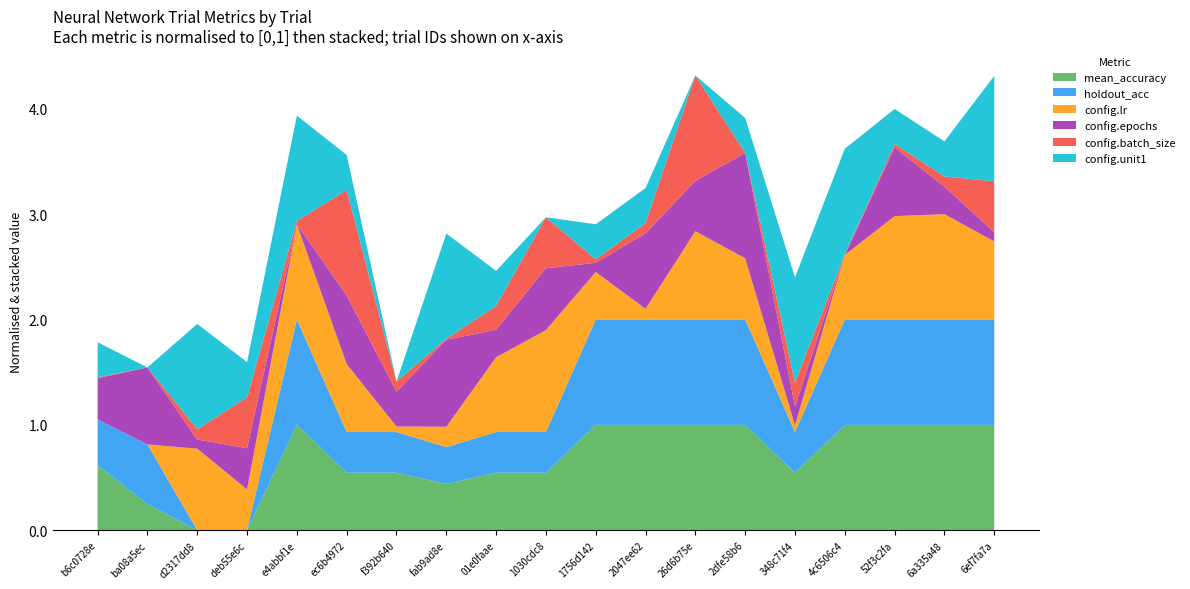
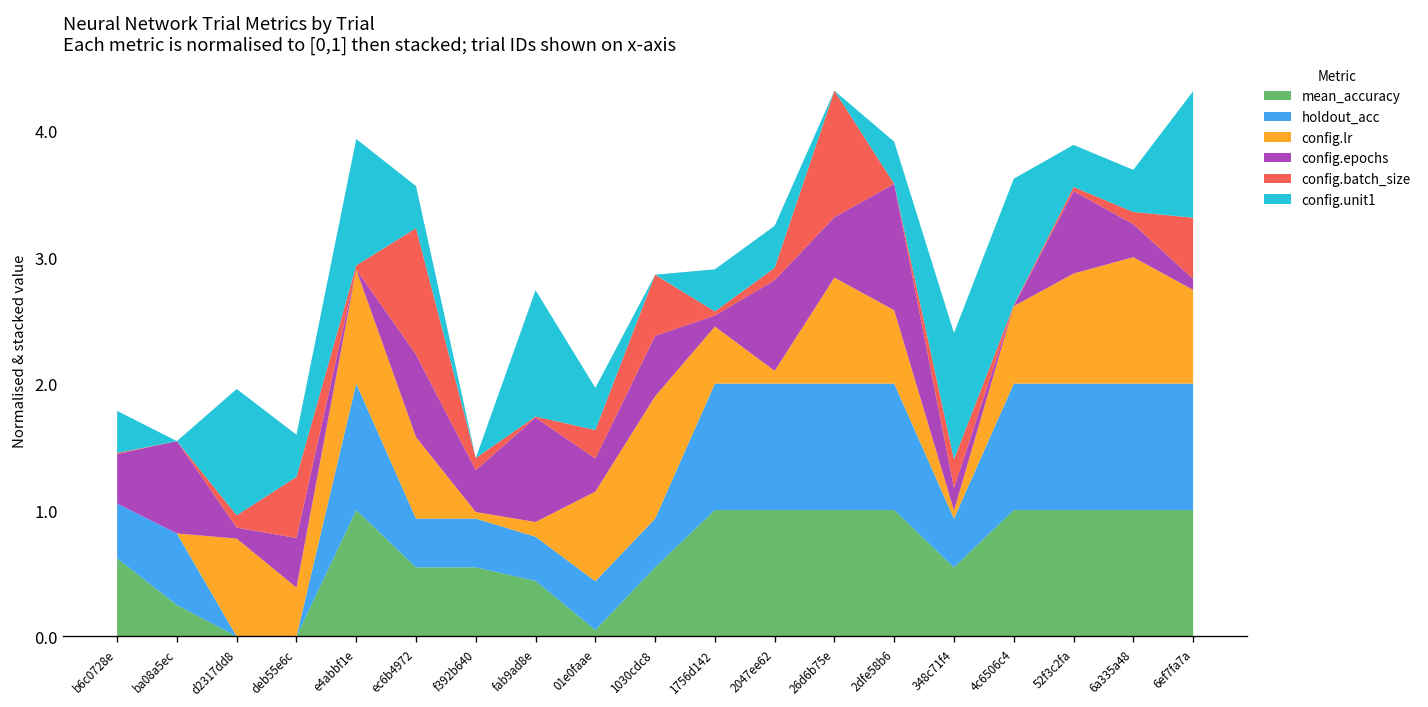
  {
    "mean_accuracy": {
      "b6c0728e": 0.62,
      "ba08a5ec": 0.25,
      "e4abbf1e": 1.00,
      "ec6b4972": 0.55,
      "f392b640": 0.55,
      "fab9ad8e": 0.44,
-     "01e0faae": 0.55,
+     "01e0faae": 0.05,
      "1030cdc8": 0.55,
      "1756d142": 1.00,
      "2047ee62": 1.00,
      "26d6b75e": 1.00,
      "2dfe58b6": 1.00,
      "348c71f4": 0.55,
      "4c6506c4": 1.00,
      "52f3c2fa": 1.00,
      "6a335a48": 1.00,
      "6ef7fa7a": 1.00
    },
    "config.lr": {
      "d2317dd8": 0.77,
      "deb55e6c": 0.39,
      "ec6b4972": 0.65,
      "f392b640": 0.05,
-     "fab9ad8e": 0.19,
+     "fab9ad8e": 0.12,
      "01e0faae": 0.71,
      "1030cdc8": 0.97,
      "1756d142": 0.45,
      "2047ee62": 0.10,
      "26d6b75e": 0.84,
      "2dfe58b6": 0.58,
      "348c71f4": 0.06,
-     "52f3c2fa": 0.98,
+     "52f3c2fa": 0.87,
      "6a335a48": 1.00,
      "6ef7fa7a": 0.74
    },
    "config.epochs": {
      "d2317dd8": 0.09,
      "deb55e6c": 0.39,
      "ec6b4972": 0.65,
      "f392b640": 0.33,
      "01e0faae": 0.26,
-     "1030cdc8": 0.59,
+     "1030cdc8": 0.48,
      "1756d142": 0.09,
      "2047ee62": 0.72,
      "26d6b75e": 0.48,
      "348c71f4": 0.18,
      "52f3c2fa": 0.65,
      "6a335a48": 0.26,
      "6ef7fa7a": 0.09
    },
    "config.batch_size": {
      "d2317dd8": 0.10,
      "deb55e6c": 0.48,
      "e4abbf1e": 0.03,
      "ec6b4972": 1.00,
      "01e0faae": 0.23,
      "1756d142": 0.03,
      "2047ee62": 0.10,
      "348c71f4": 0.23,
      "52f3c2fa": 0.03,
      "6a335a48": 0.10,
      "6ef7fa7a": 0.48
    }
  }
